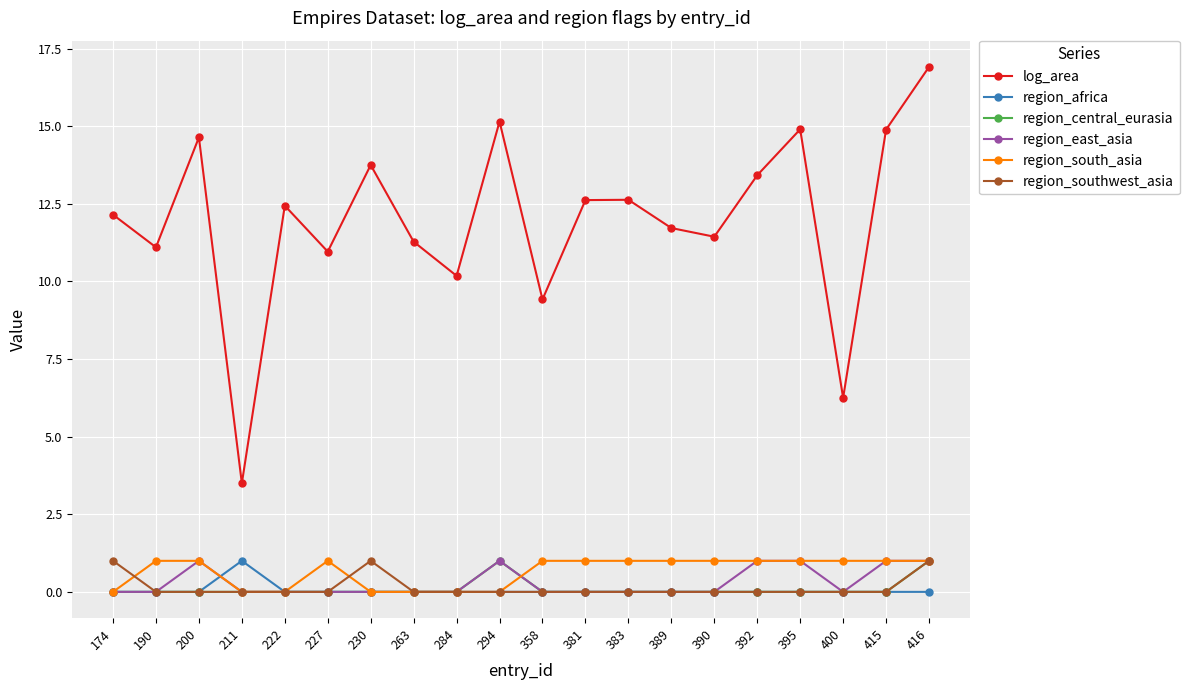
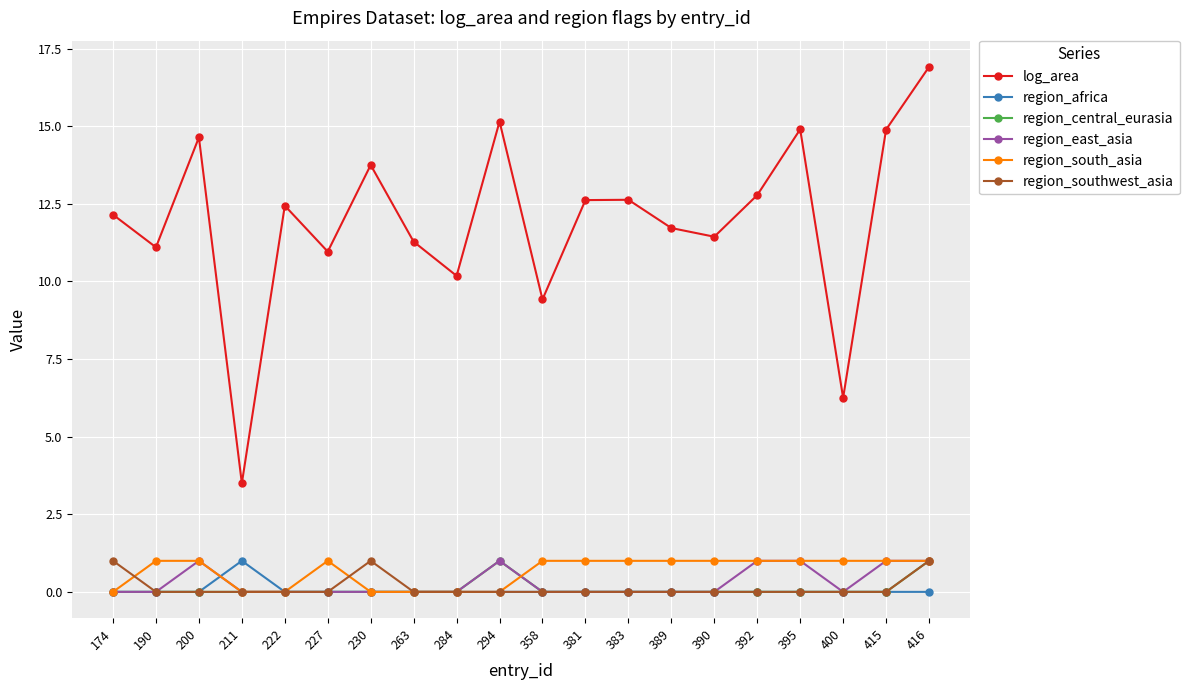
  {
    "log_area": {
      "174": 12.2,
      "190": 11.1,
      "200": 14.6,
      "211": 3.5,
      "222": 12.4,
      "227": 11.0,
      "230": 13.8,
      "263": 11.3,
      "284": 10.2,
      "294": 15.2,
      "358": 9.4,
      "381": 12.6,
      "383": 12.6,
      "389": 11.7,
      "390": 11.4,
-     "392": 13.4,
+     "392": 12.8,
      "395": 14.9,
      "400": 6.3,
      "415": 14.9,
      "416": 16.9
    },
    "region_africa": {
      "211": 1.0,
      "416": 0.0
    },
    "region_south_asia": {
      "190": 1.0,
      "227": 1.0,
      "358": 1.0,
      "381": 1.0,
      "383": 1.0,
      "389": 1.0,
      "390": 1.0,
      "400": 1.0
    },
    "region_southwest_asia": {
      "174": 1.0,
      "230": 1.0
    }
  }
